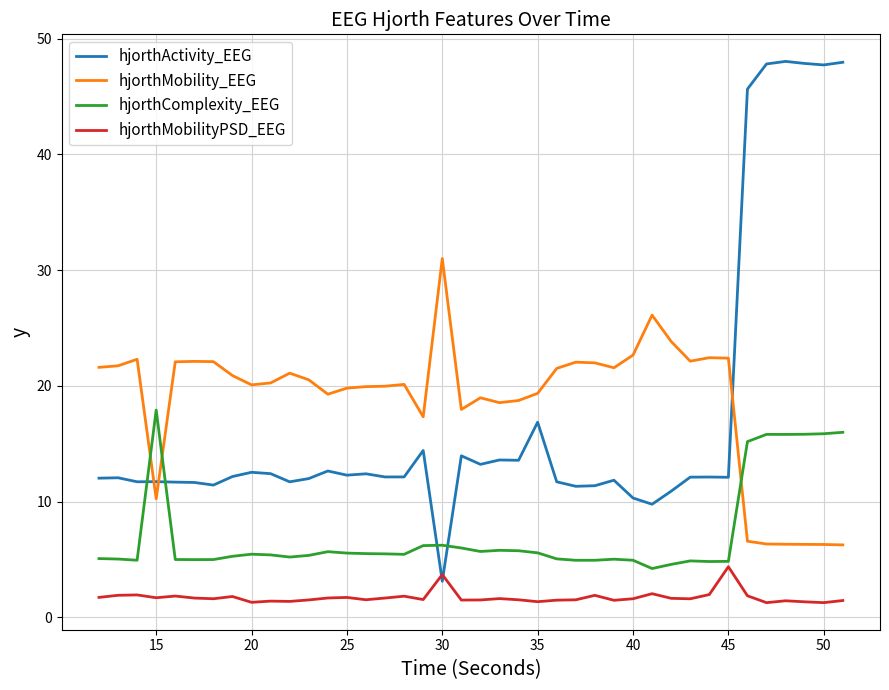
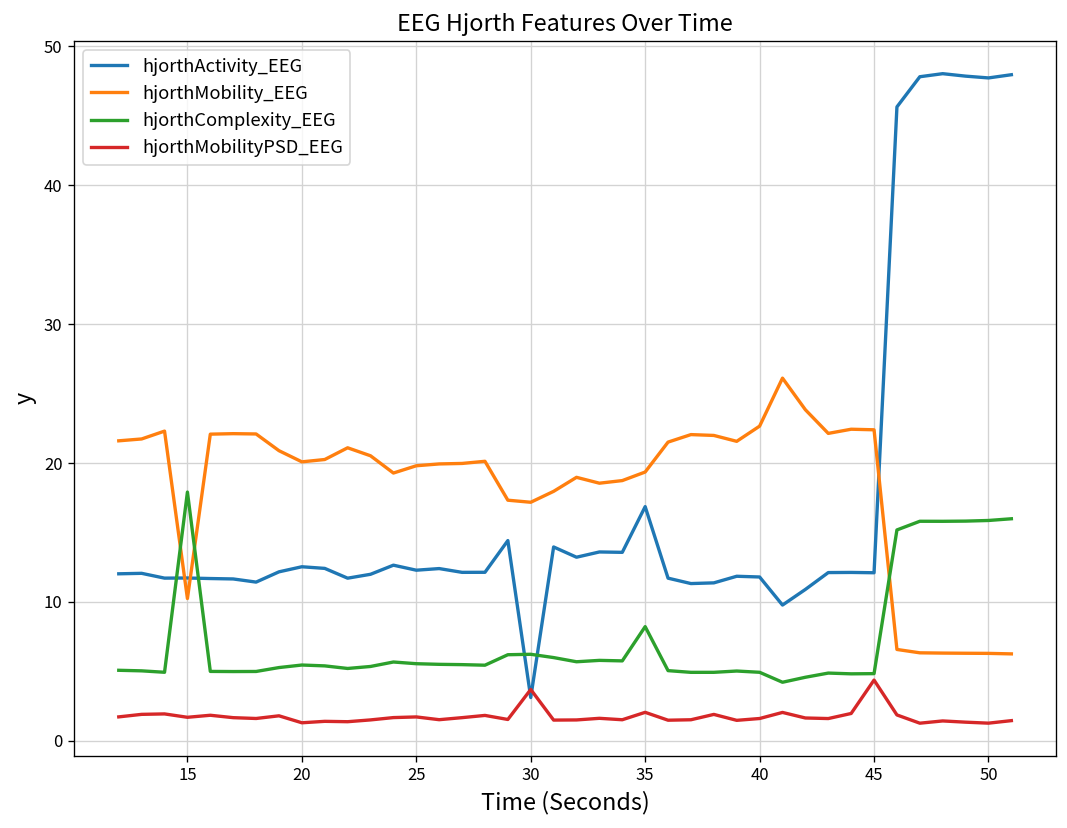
  {
    "hjorthActivity_EEG": {
      "15": 11.7,
      "20": 12.5,
      "25": 12.3,
      "30": 3.1,
      "35": 16.9,
-     "40": 10.3,
+     "40": 11.8,
      "45": 12.1,
      "50": 47.7
    },
    "hjorthMobility_EEG": {
      "15": 10.2,
      "20": 20.1,
      "25": 19.8,
-     "30": 31.0,
+     "30": 17.2,
      "35": 19.4,
      "40": 22.7,
      "45": 22.4,
      "50": 6.3
    },
    "hjorthComplexity_EEG": {
      "15": 17.9,
      "20": 5.5,
      "25": 5.5,
      "30": 6.2,
-     "35": 5.6,
+     "35": 8.2,
      "40": 4.9,
      "45": 4.8,
      "50": 15.9
    },
    "hjorthMobilityPSD_EEG": {
      "15": 1.7,
      "20": 1.3,
      "25": 1.7,
      "30": 3.7,
-     "35": 1.3,
+     "35": 2.0,
      "40": 1.6,
      "45": 4.4,
      "50": 1.3
    }
  }
